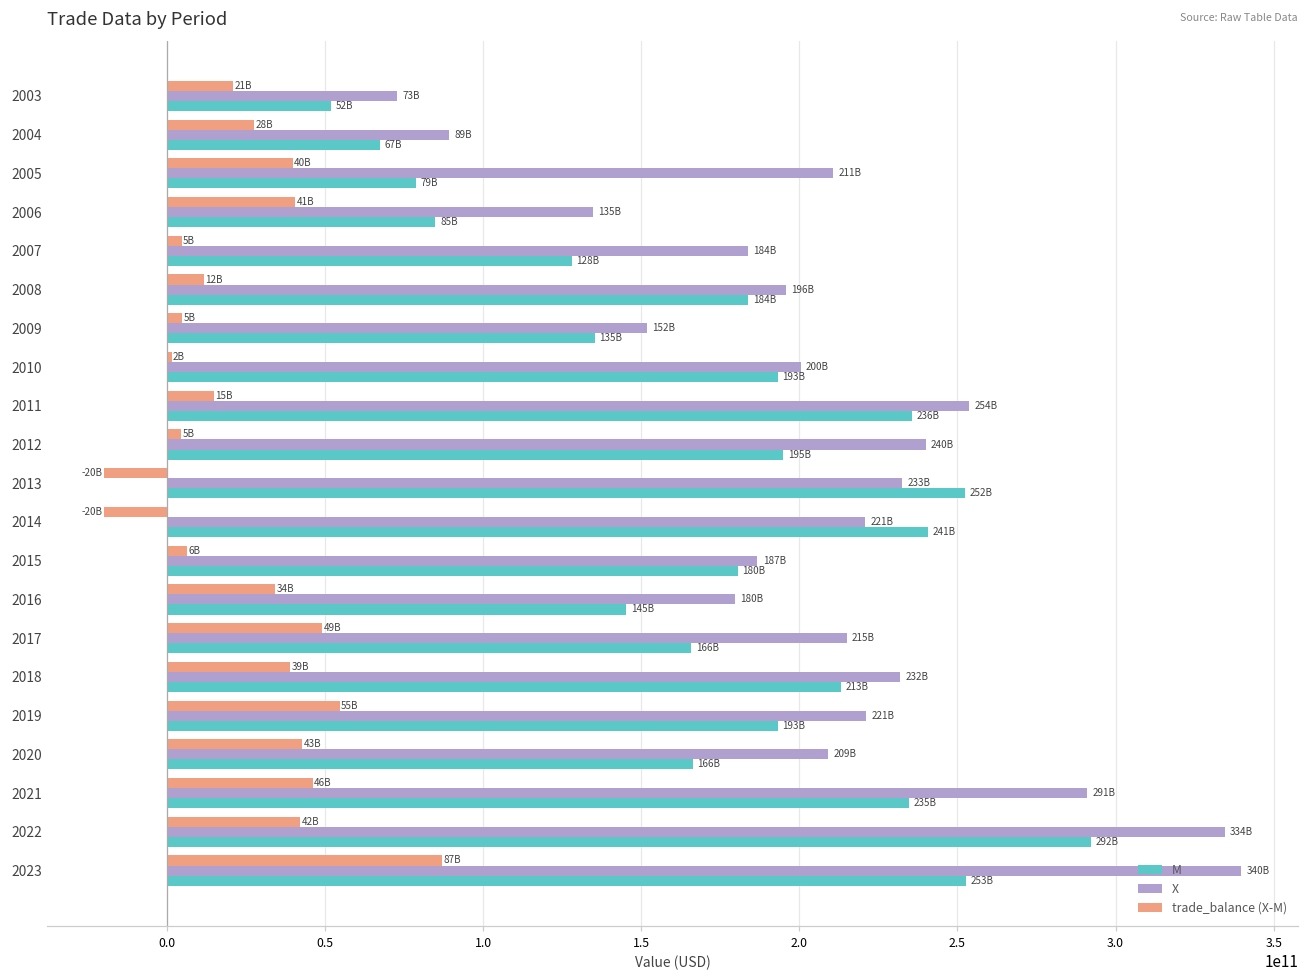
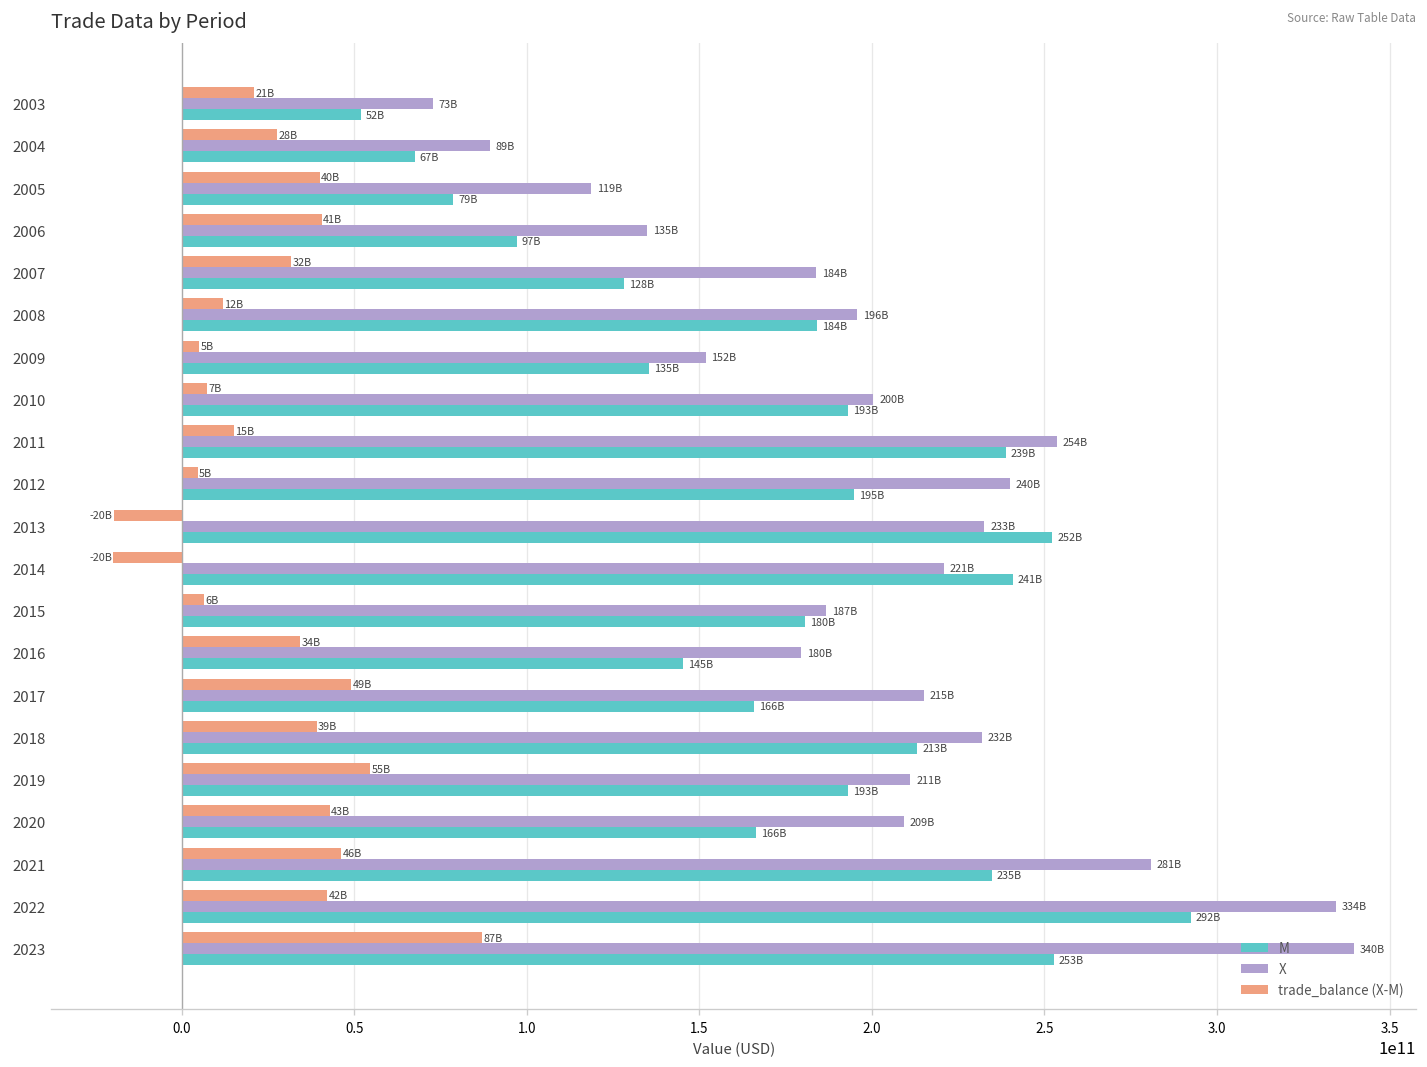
  {
    "M": {
      "2003": "52B",
      "2004": "67B",
      "2005": "79B",
-     "2006": "85B",
+     "2006": "97B",
      "2007": "128B",
      "2008": "184B",
      "2009": "135B",
      "2010": "193B",
-     "2011": "236B",
+     "2011": "239B",
      "2012": "195B",
      "2013": "252B",
      "2014": "241B",
      "2015": "180B",
      "2016": "145B",
      "2017": "166B",
      "2018": "213B",
      "2019": "193B",
      "2020": "166B",
      "2021": "235B",
      "2022": "292B",
      "2023": "253B"
    },
    "X": {
      "2003": "73B",
      "2004": "89B",
-     "2005": "211B",
+     "2005": "119B",
      "2006": "135B",
      "2007": "184B",
      "2008": "196B",
      "2009": "152B",
      "2010": "200B",
      "2011": "254B",
      "2012": "240B",
      "2013": "233B",
      "2014": "221B",
      "2015": "187B",
      "2016": "180B",
      "2017": "215B",
      "2018": "232B",
-     "2019": "221B",
+     "2019": "211B",
      "2020": "209B",
-     "2021": "291B",
+     "2021": "281B",
      "2022": "334B",
      "2023": "340B"
    },
    "trade_balance (X-M)": {
      "2003": "21B",
      "2004": "28B",
      "2005": "40B",
      "2006": "41B",
-     "2007": "5B",
+     "2007": "32B",
      "2008": "12B",
      "2009": "5B",
-     "2010": "2B",
+     "2010": "7B",
      "2011": "15B",
      "2012": "5B",
      "2013": "-20B",
      "2014": "-20B",
      "2015": "6B",
      "2016": "34B",
      "2017": "49B",
      "2018": "39B",
      "2019": "55B",
      "2020": "43B",
      "2021": "46B",
      "2022": "42B",
      "2023": "87B"
    }
  }
